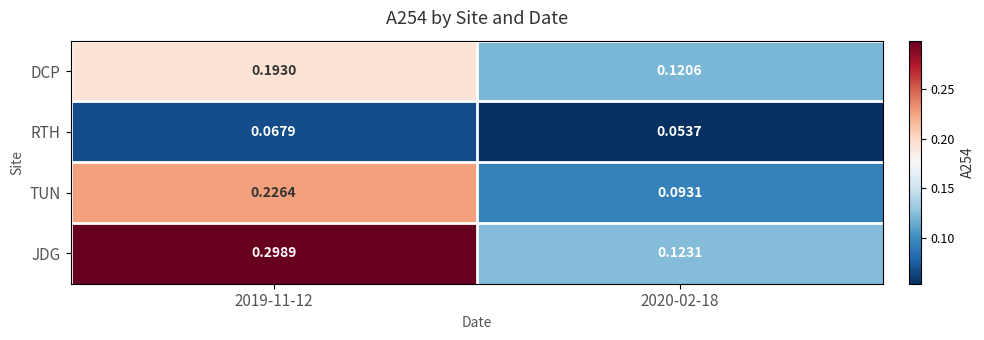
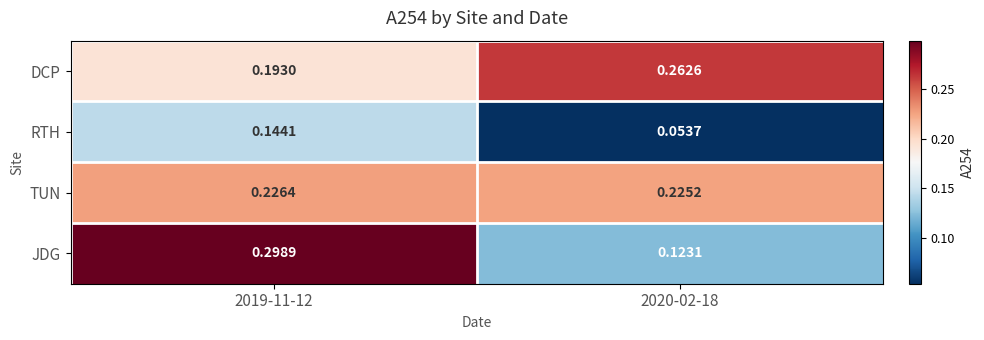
  {
    "DCP": {
      "2019-11-12": 0.1930,
-     "2020-02-18": 0.1206
+     "2020-02-18": 0.2626
    },
    "RTH": {
-     "2019-11-12": 0.0679,
+     "2019-11-12": 0.1441,
      "2020-02-18": 0.0537
    },
    "TUN": {
      "2019-11-12": 0.2264,
-     "2020-02-18": 0.0931
+     "2020-02-18": 0.2252
    },
    "JDG": {
      "2019-11-12": 0.2989,
      "2020-02-18": 0.1231
    }
  }
